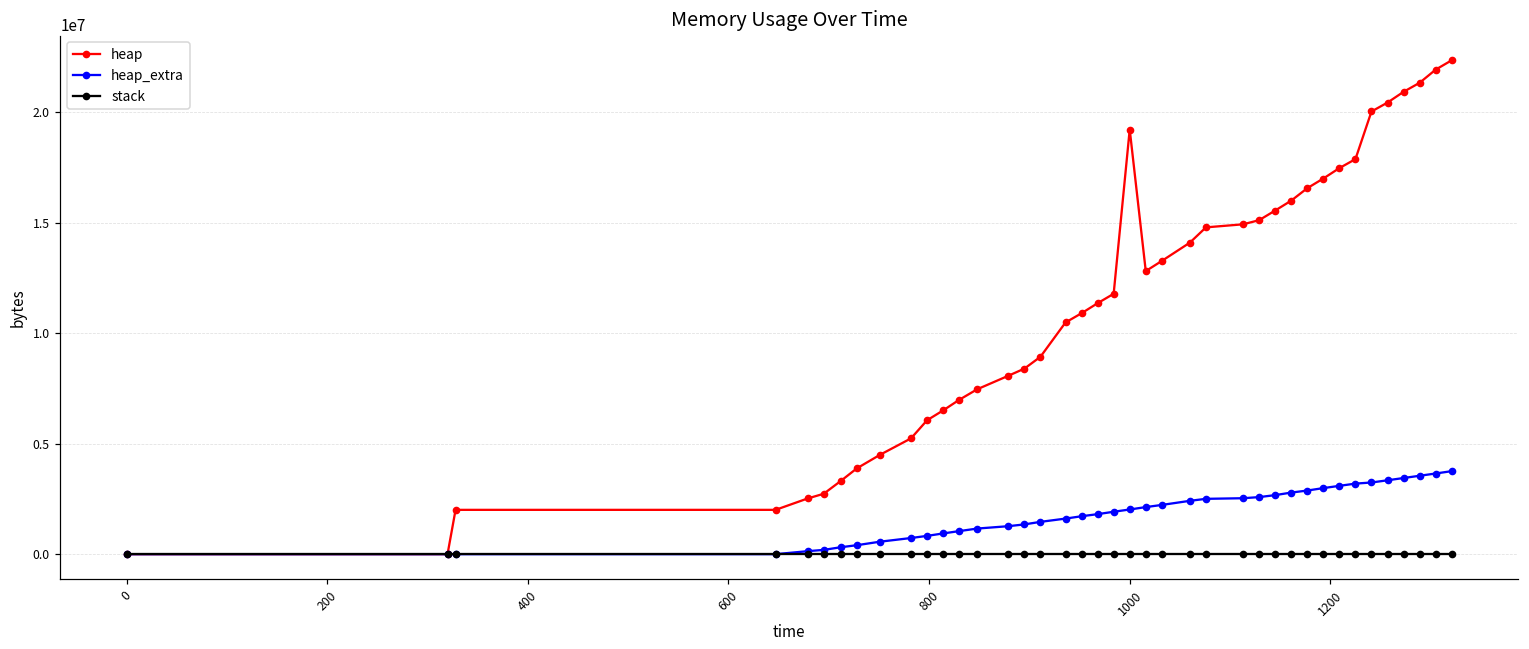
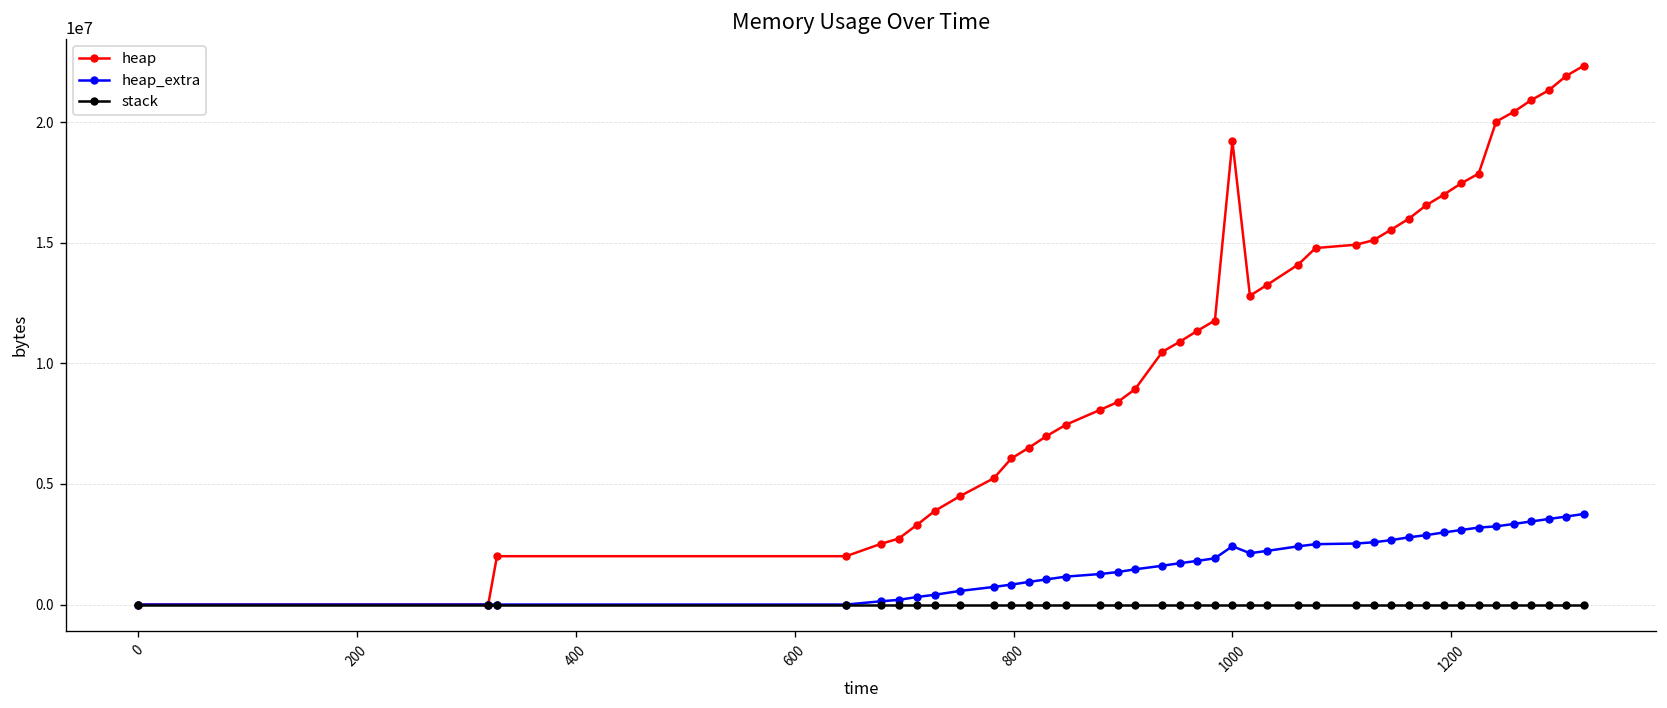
  {
    "heap": {
      "1000": 19200000
    },
    "heap_extra": {
-     "1000": 2000000
+     "1000": 2400000
    },
    "stack": {
      "1000": 0
    }
  }
